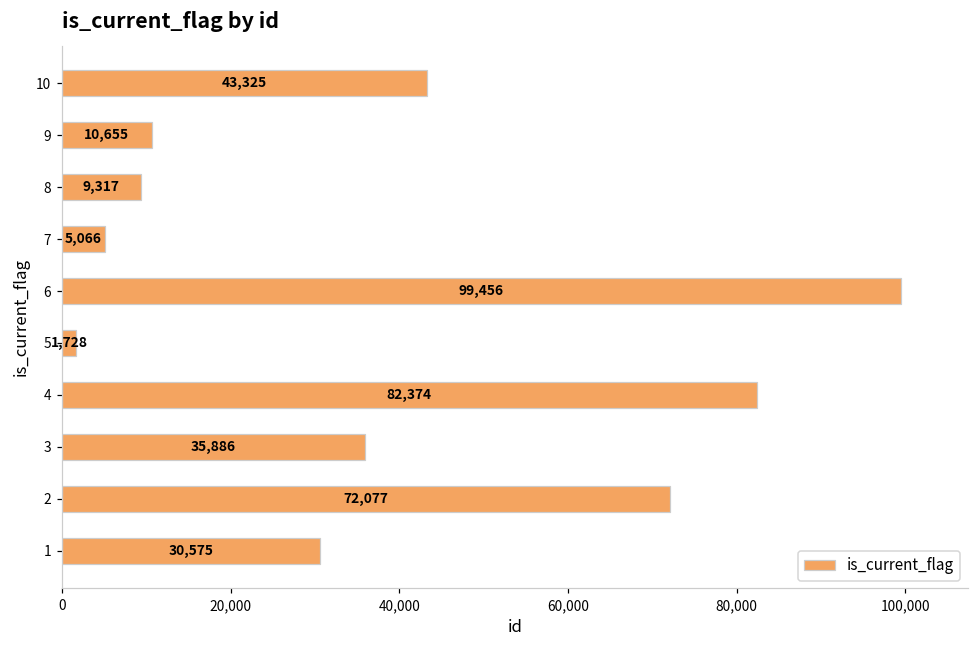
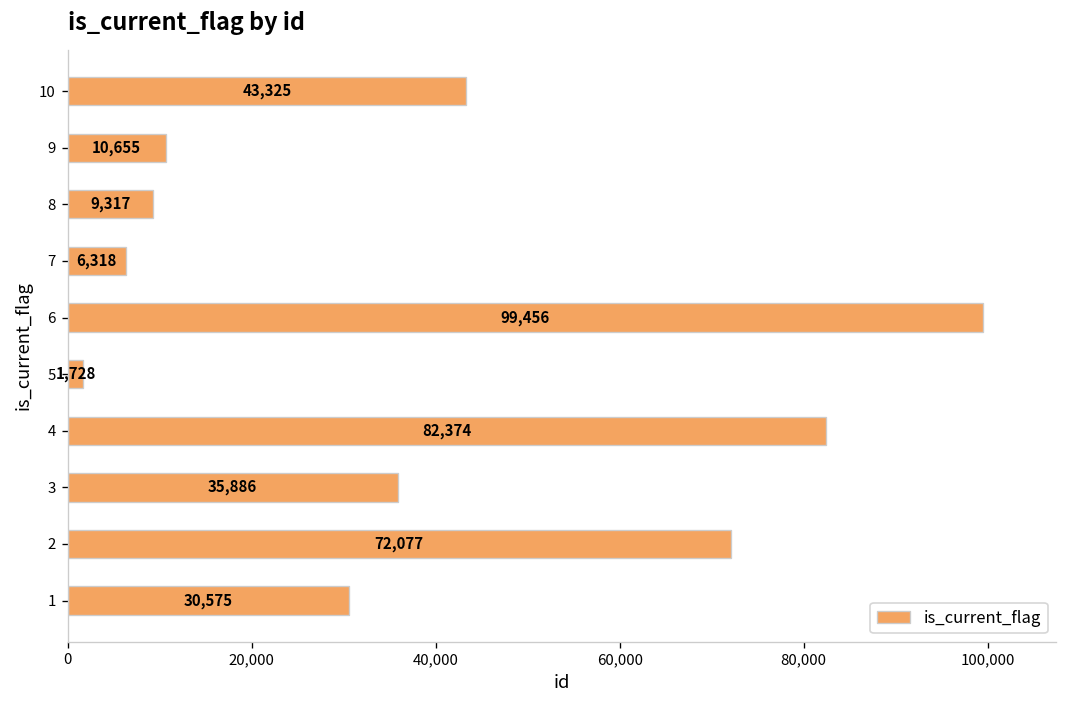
  {
    "10": "43,325",
    "9": "10,655",
    "8": "9,317",
-   "7": "5,066",
+   "7": "6,318",
    "6": "99,456",
    "5": "1,728",
    "4": "82,374",
    "3": "35,886",
    "2": "72,077",
    "1": "30,575"
  }
